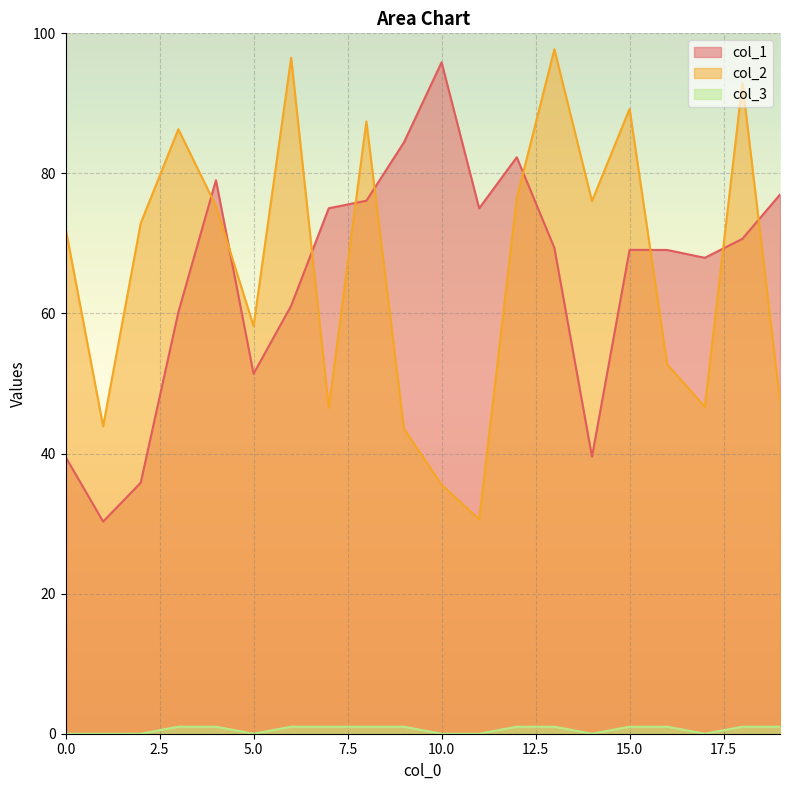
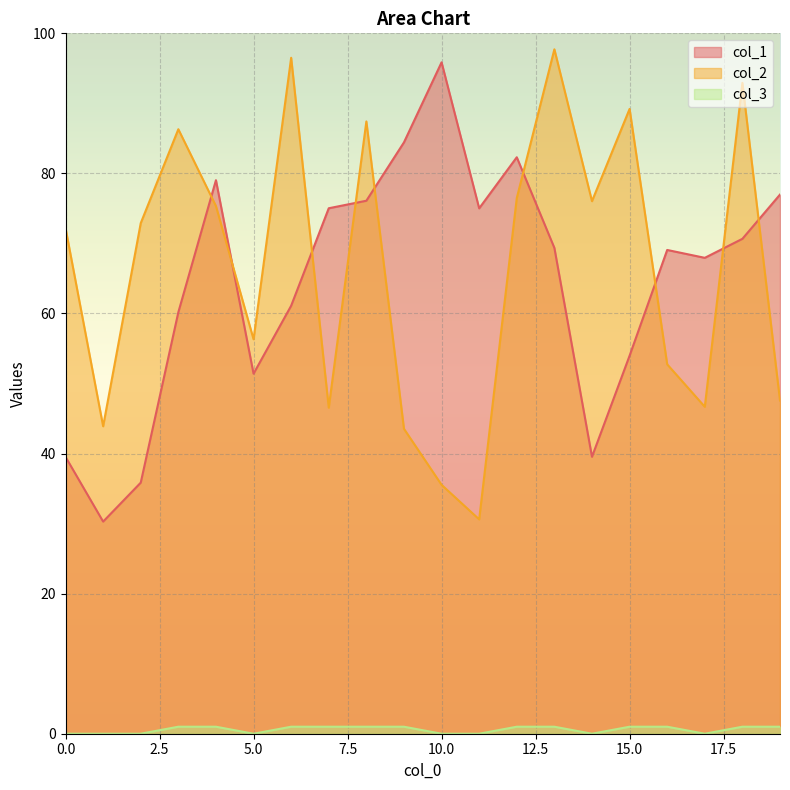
  {
    "col_1": {
      "0.0": 40,
      "5.0": 51,
      "10.0": 96,
-     "15.0": 69
+     "15.0": 54
    },
    "col_2": {
      "0.0": 72,
-     "5.0": 58,
+     "5.0": 56,
      "10.0": 36,
      "15.0": 89
    },
    "col_3": {
      "0.0": 0,
      "5.0": 0,
      "10.0": 0,
      "15.0": 1
    }
  }
